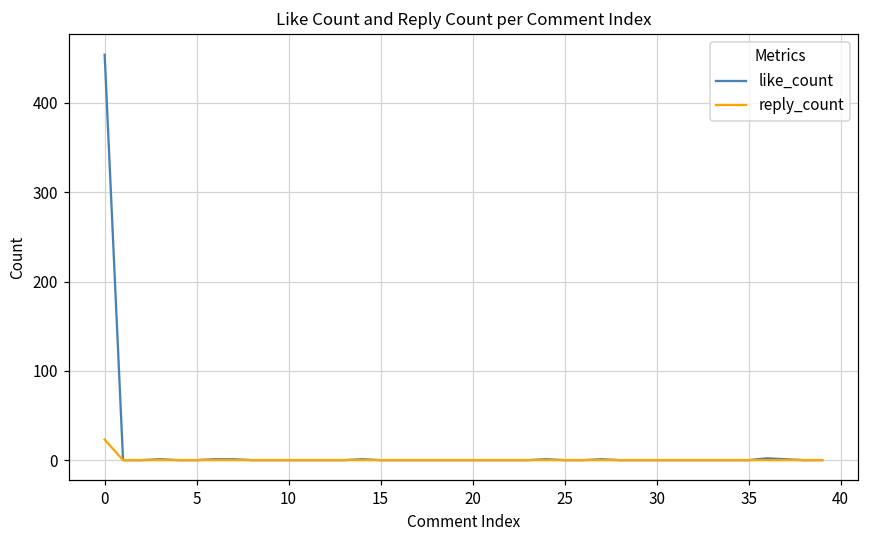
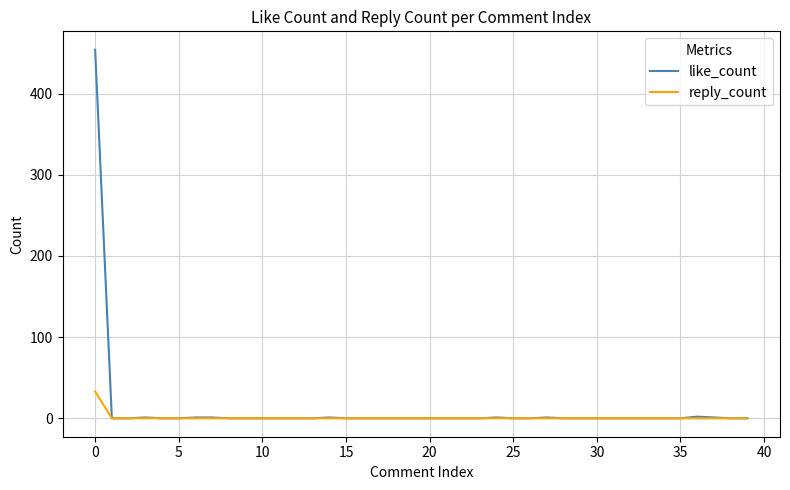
  {
    "like_count": {
      "0": 450
    },
    "reply_count": {
-     "0": 20
+     "0": 30
    }
  }
